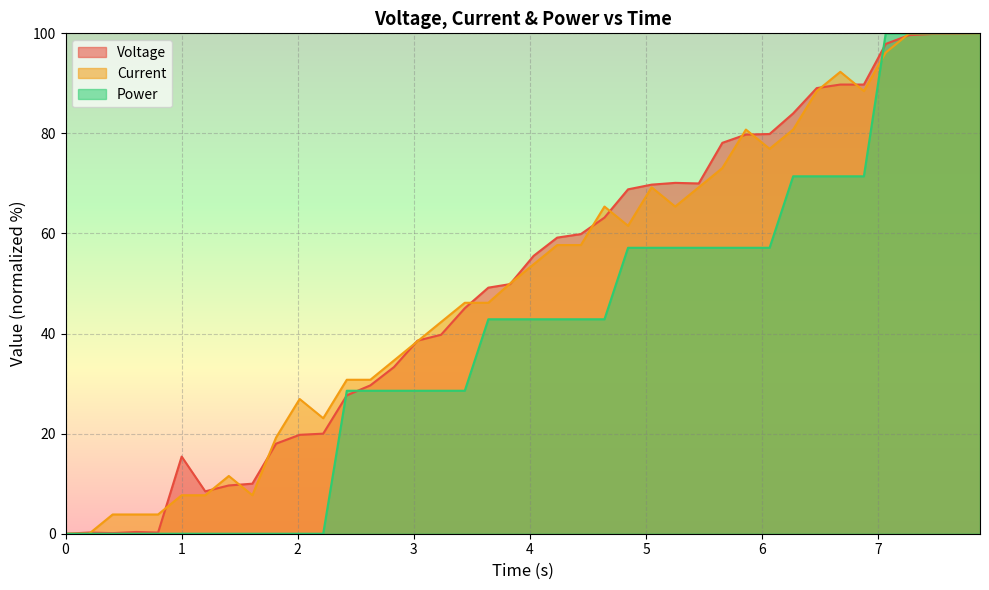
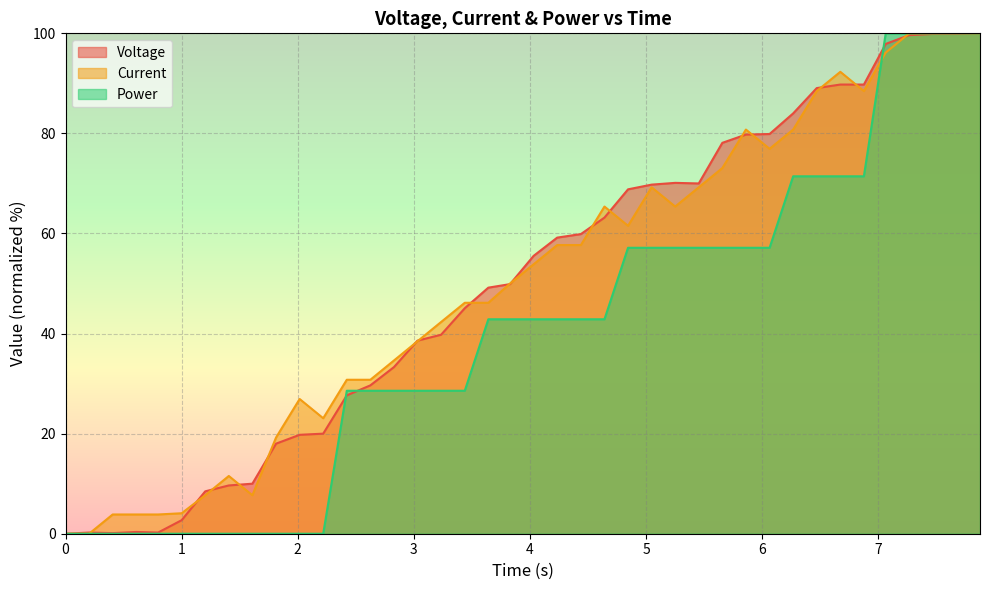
  {
    "Voltage": {
-     "1": 15
+     "1": 3
    },
    "Current": {
-     "1": 8
+     "1": 4
    },
    "Power": {
      "1": 0
    }
  }
